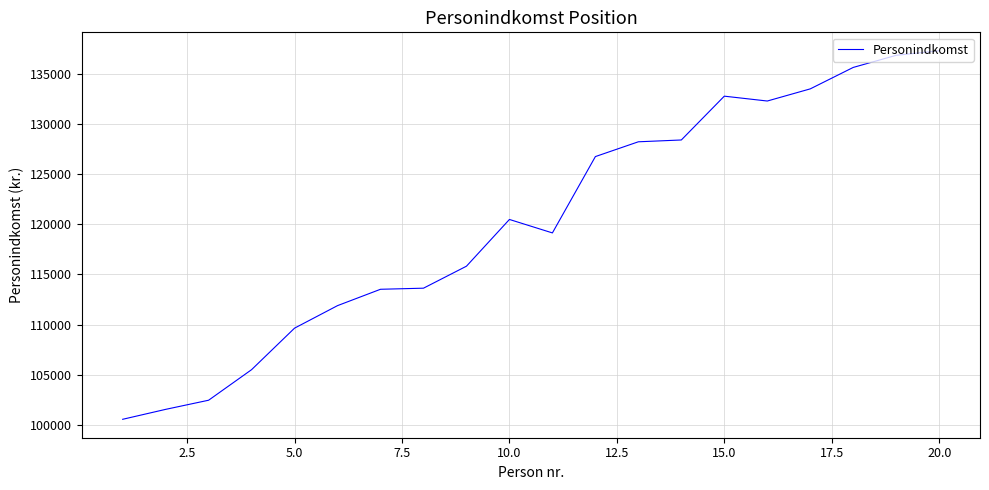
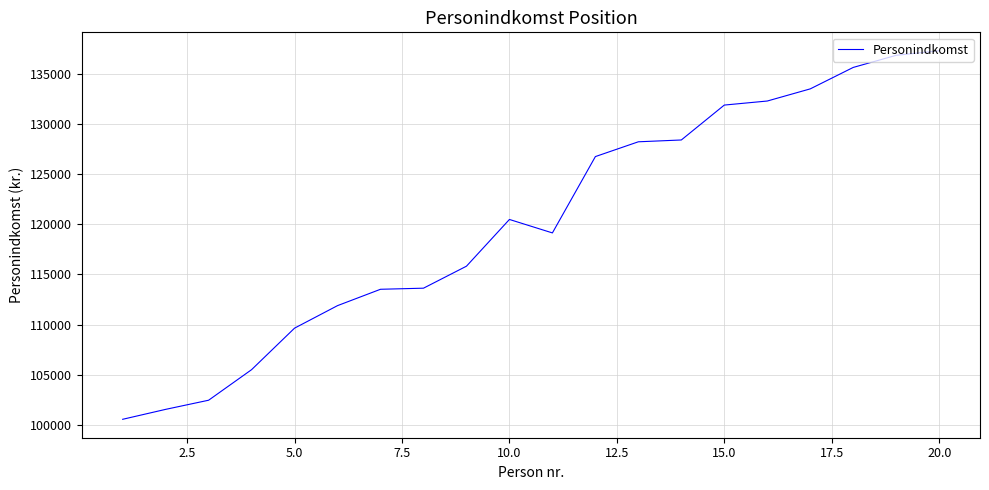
  {
    "5.0": 109600,
    "10.0": 120500,
-   "15.0": 132800
+   "15.0": 131900
  }
